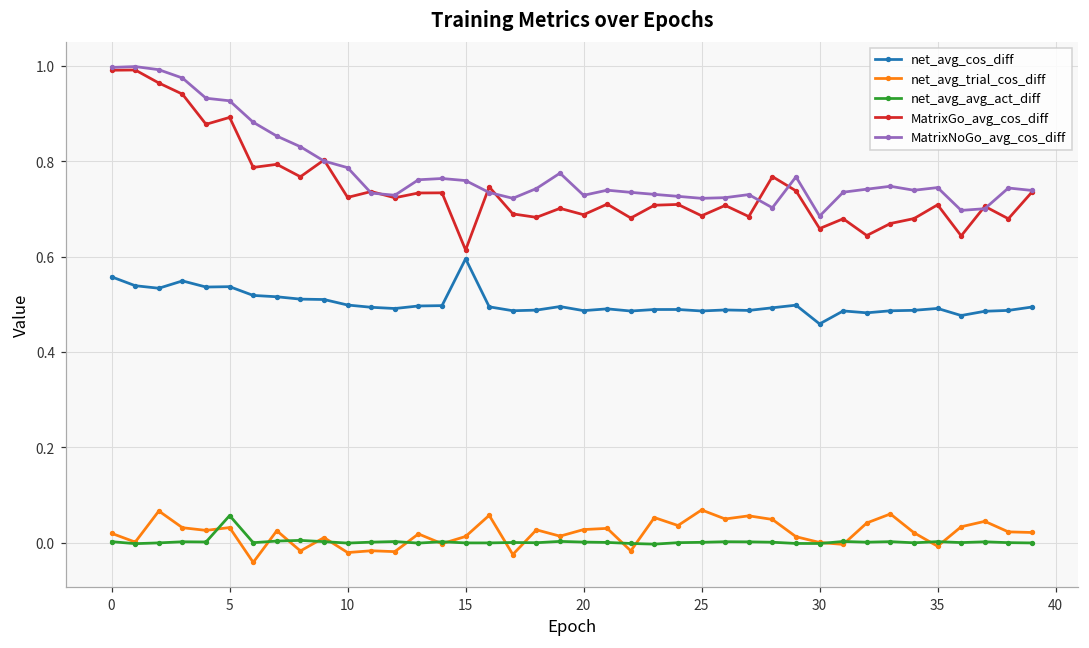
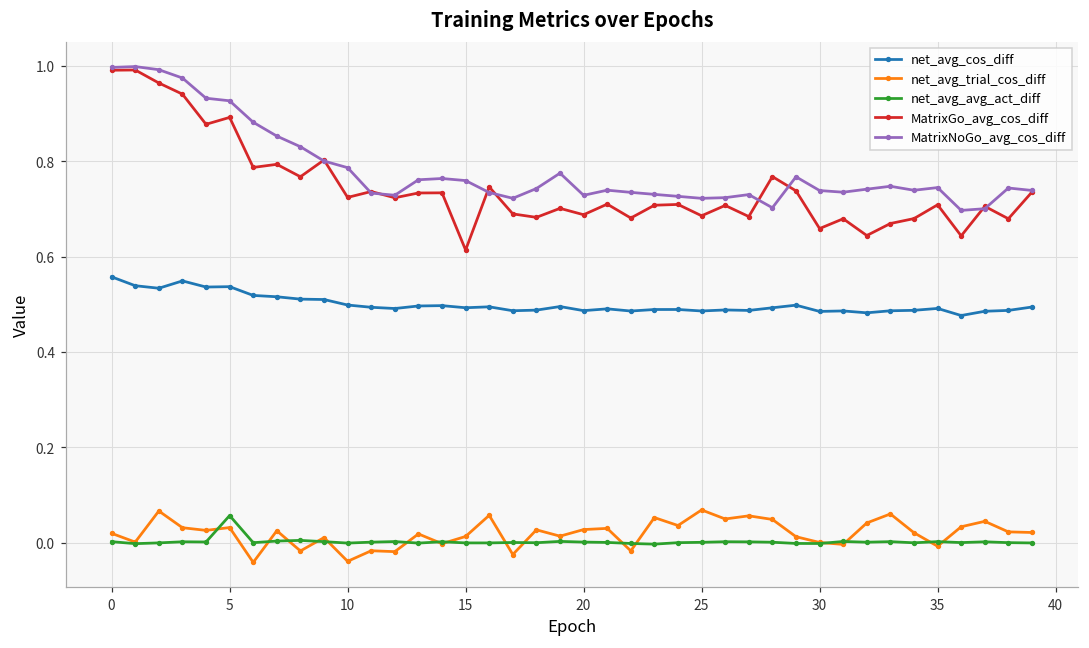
  {
    "net_avg_cos_diff": {
      "0": 0.56,
      "5": 0.54,
      "10": 0.50,
-     "15": 0.60,
+     "15": 0.49,
      "20": 0.49,
      "25": 0.49,
-     "30": 0.46,
+     "30": 0.48,
      "35": 0.49
    },
    "net_avg_trial_cos_diff": {
      "0": 0.02,
      "5": 0.03,
-     "10": -0.02,
+     "10": -0.04,
      "15": 0.01,
      "20": 0.03,
      "25": 0.07,
      "35": -0.01
    },
    "net_avg_avg_act_diff": {
      "0": 0.00,
      "5": 0.06,
      "10": 0.00,
      "15": 0.00,
      "20": 0.00,
      "25": 0.00,
      "35": 0.00
    },
    "MatrixGo_avg_cos_diff": {
      "0": 0.99,
      "5": 0.89,
      "10": 0.72,
      "15": 0.61,
      "20": 0.69,
      "25": 0.69,
      "30": 0.66,
      "35": 0.71
    },
    "MatrixNoGo_avg_cos_diff": {
      "0": 1.00,
      "5": 0.93,
      "10": 0.79,
      "15": 0.76,
      "20": 0.73,
      "25": 0.72,
-     "30": 0.68,
+     "30": 0.74,
      "35": 0.74
    }
  }
